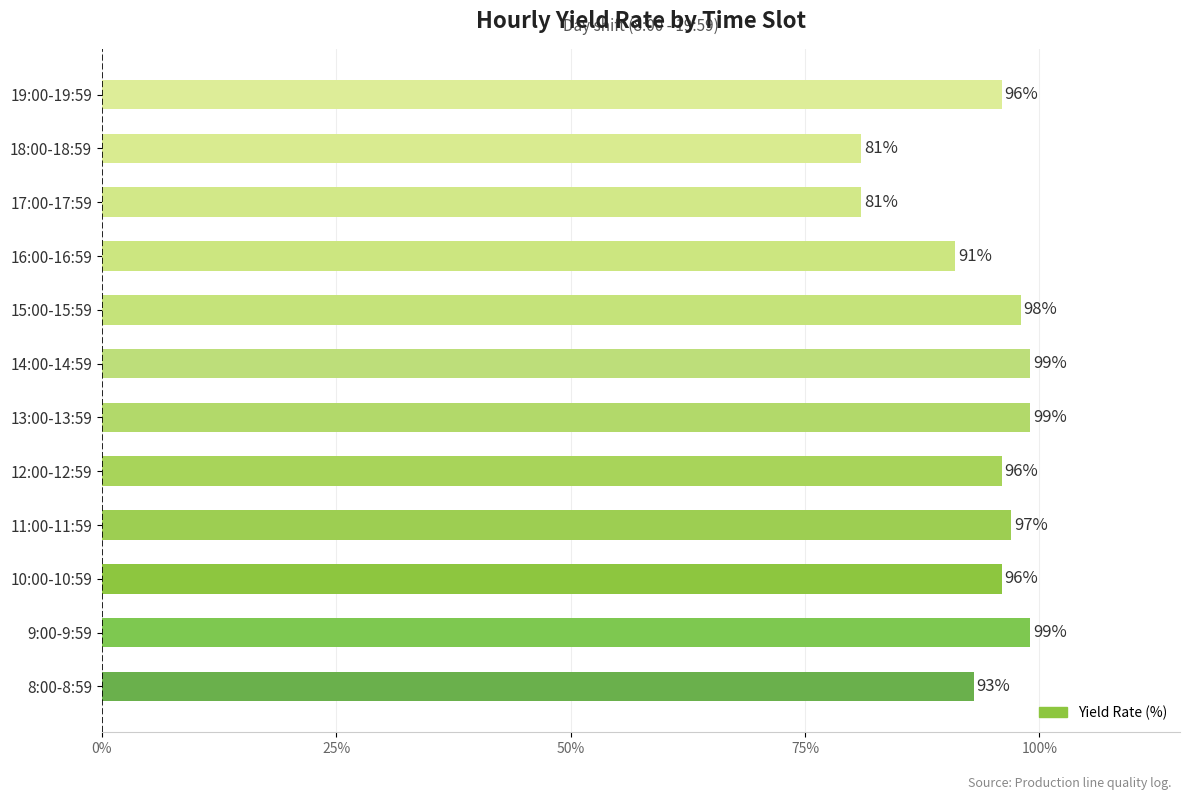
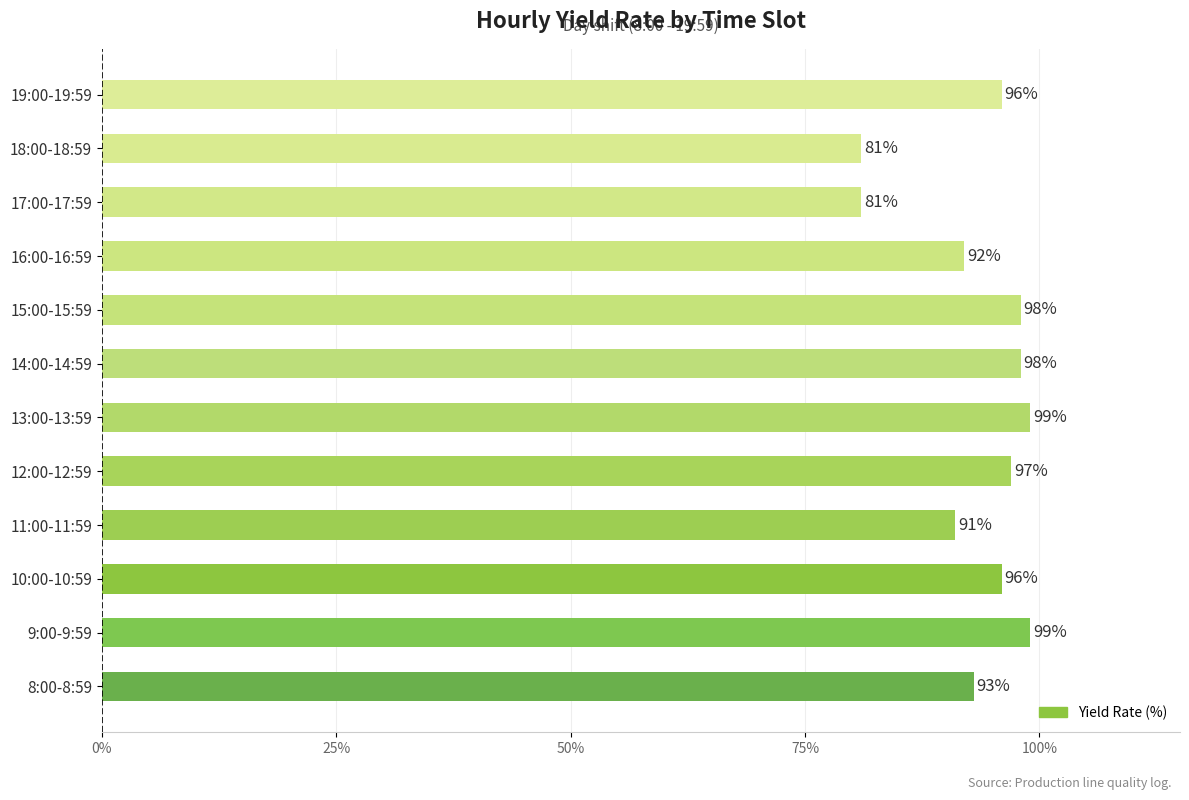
  {
    "19:00-19:59": "96%",
    "18:00-18:59": "81%",
    "17:00-17:59": "81%",
-   "16:00-16:59": "91%",
+   "16:00-16:59": "92%",
    "15:00-15:59": "98%",
-   "14:00-14:59": "99%",
+   "14:00-14:59": "98%",
    "13:00-13:59": "99%",
-   "12:00-12:59": "96%",
-   "11:00-11:59": "97%",
+   "12:00-12:59": "97%",
+   "11:00-11:59": "91%",
    "10:00-10:59": "96%",
    "9:00-9:59": "99%",
    "8:00-8:59": "93%"
  }
